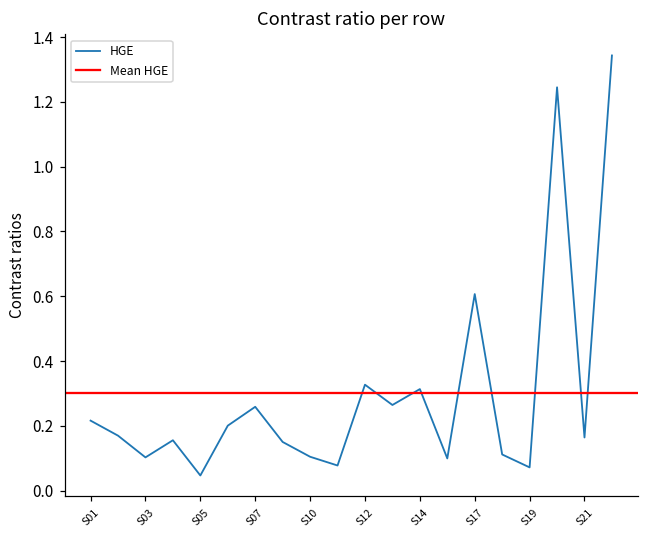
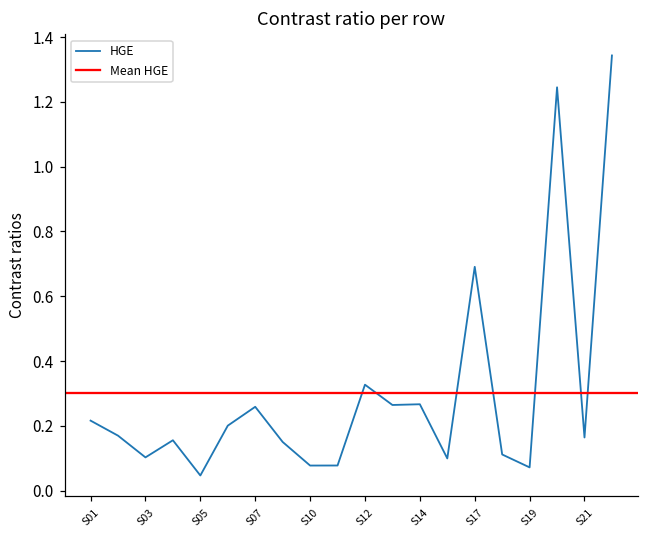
  {
    "S01": 0.22,
    "S03": 0.10,
    "S05": 0.05,
    "S07": 0.26,
-   "S10": 0.10,
+   "S10": 0.08,
    "S12": 0.33,
-   "S14": 0.31,
-   "S17": 0.61,
+   "S14": 0.27,
+   "S17": 0.69,
    "S19": 0.07,
    "S21": 0.16
  }
